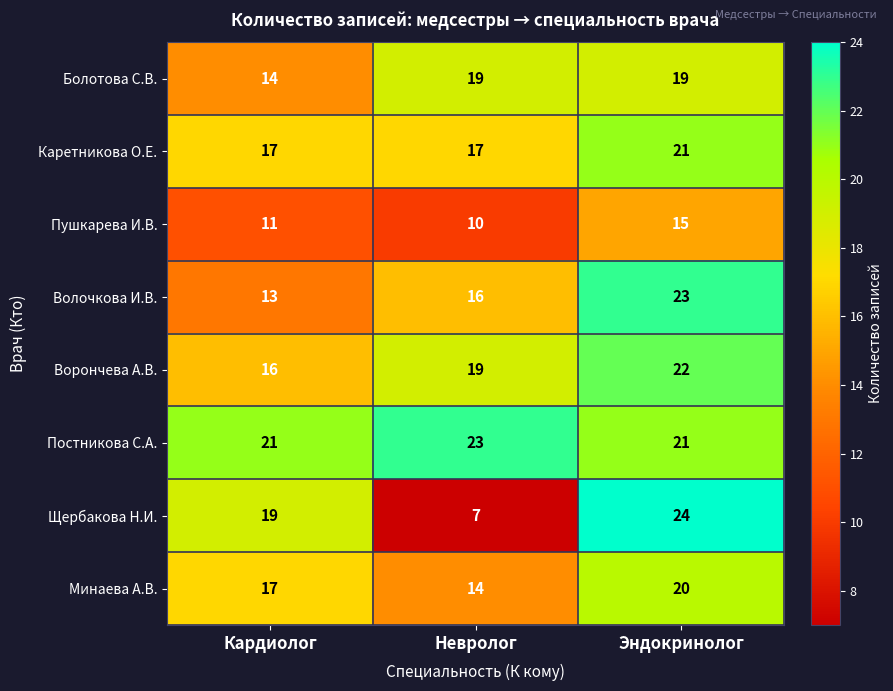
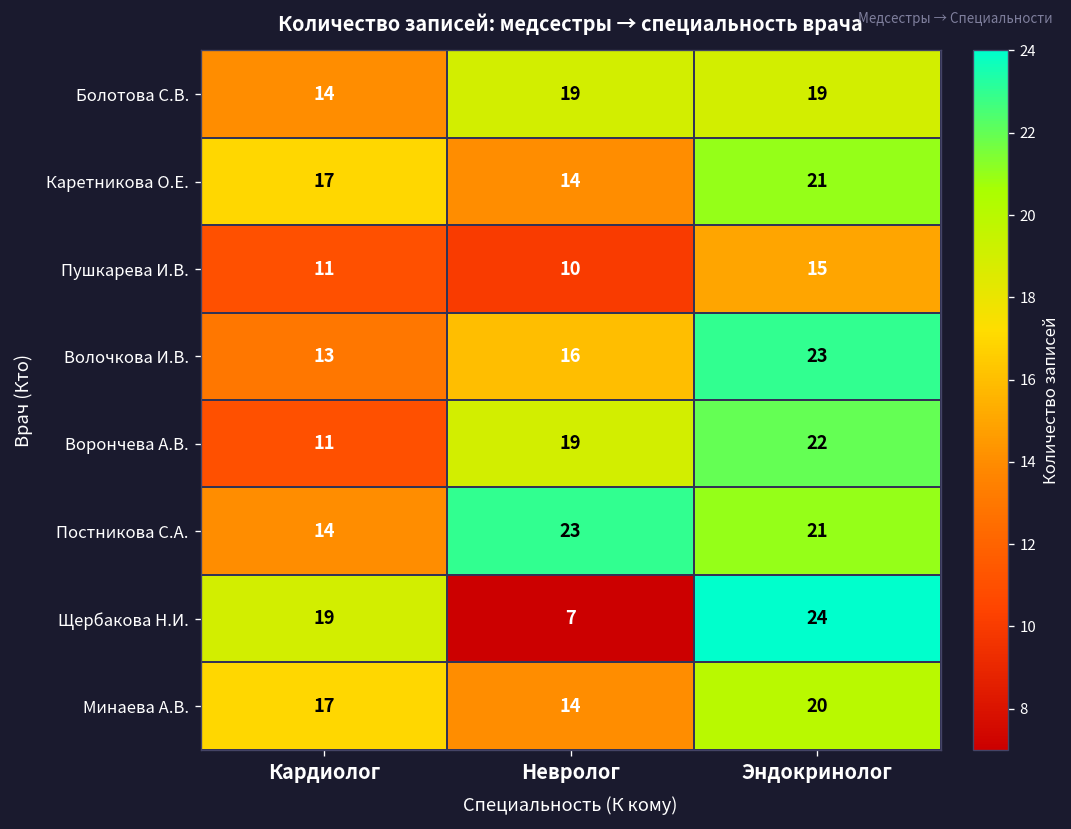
  {
    "Болотова С.В.": {
      "Кардиолог": 14,
      "Невролог": 19,
      "Эндокринолог": 19
    },
    "Каретникова О.Е.": {
      "Кардиолог": 17,
-     "Невролог": 17,
+     "Невролог": 14,
      "Эндокринолог": 21
    },
    "Пушкарева И.В.": {
      "Кардиолог": 11,
      "Невролог": 10,
      "Эндокринолог": 15
    },
    "Волочкова И.В.": {
      "Кардиолог": 13,
      "Невролог": 16,
      "Эндокринолог": 23
    },
    "Ворончева А.В.": {
-     "Кардиолог": 16,
+     "Кардиолог": 11,
      "Невролог": 19,
      "Эндокринолог": 22
    },
    "Постникова С.А.": {
-     "Кардиолог": 21,
+     "Кардиолог": 14,
      "Невролог": 23,
      "Эндокринолог": 21
    },
    "Щербакова Н.И.": {
      "Кардиолог": 19,
      "Невролог": 7,
      "Эндокринолог": 24
    },
    "Минаева А.В.": {
      "Кардиолог": 17,
      "Невролог": 14,
      "Эндокринолог": 20
    }
  }
